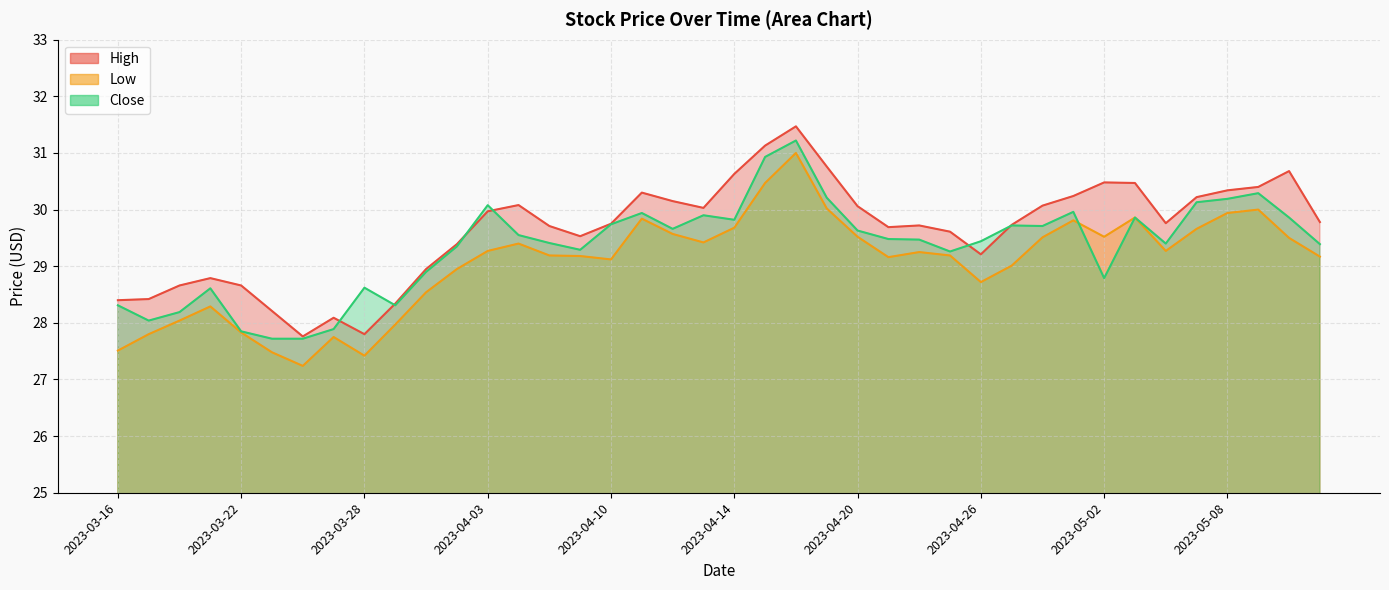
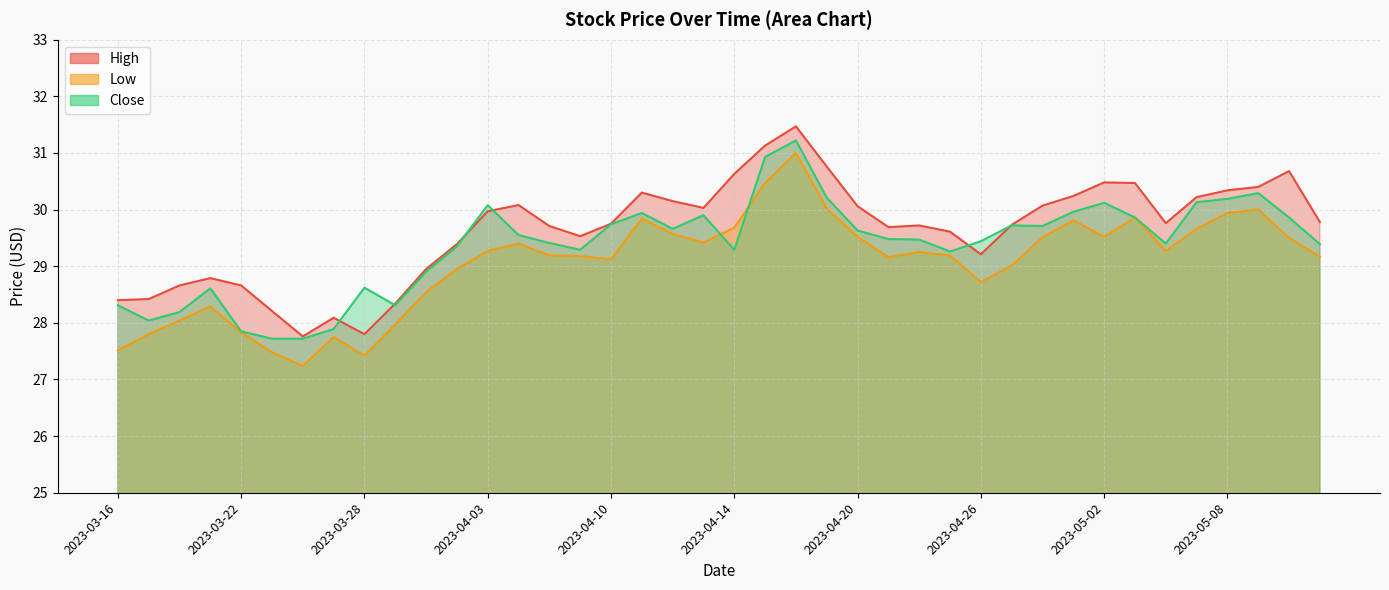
  {
    "Close": {
      "2023-03-16": 28.3,
      "2023-03-28": 28.6,
      "2023-04-03": 30.1,
-     "2023-04-14": 29.8,
+     "2023-04-14": 29.3,
      "2023-04-20": 29.6,
      "2023-04-26": 29.4,
-     "2023-05-02": 28.8,
+     "2023-05-02": 30.1,
      "2023-05-08": 30.2
    }
  }
